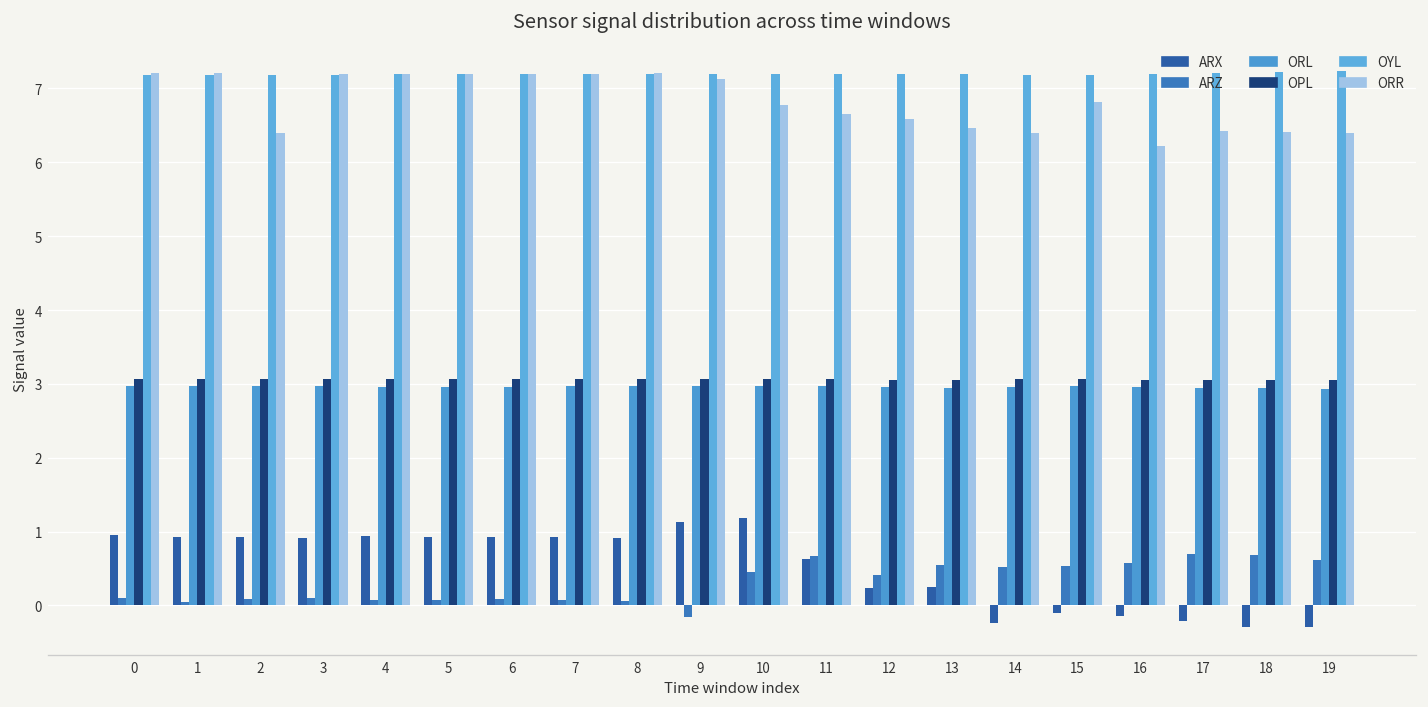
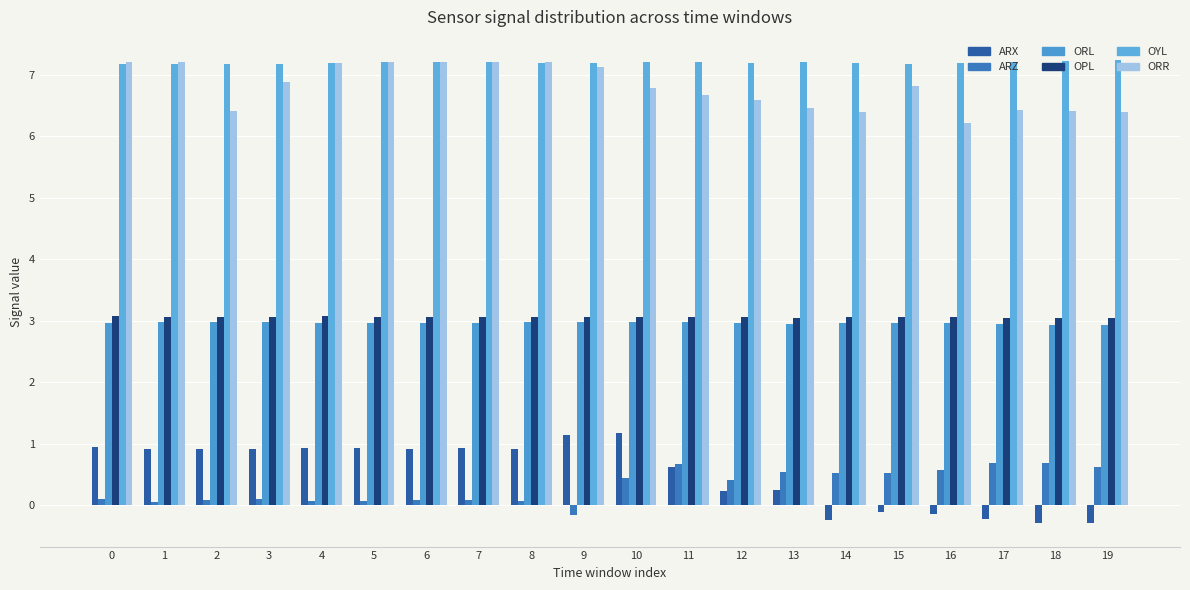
  {
    "ORR": {
      "0": 7.2,
      "1": 7.2,
      "2": 6.4,
-     "3": 7.2,
+     "3": 6.9,
      "4": 7.2,
      "5": 7.2,
      "6": 7.2,
      "7": 7.2,
      "8": 7.2,
      "9": 7.1,
      "10": 6.8,
      "11": 6.7,
      "12": 6.6,
      "13": 6.5,
      "14": 6.4,
      "15": 6.8,
      "16": 6.2,
      "17": 6.4,
      "18": 6.4,
      "19": 6.4
    }
  }
